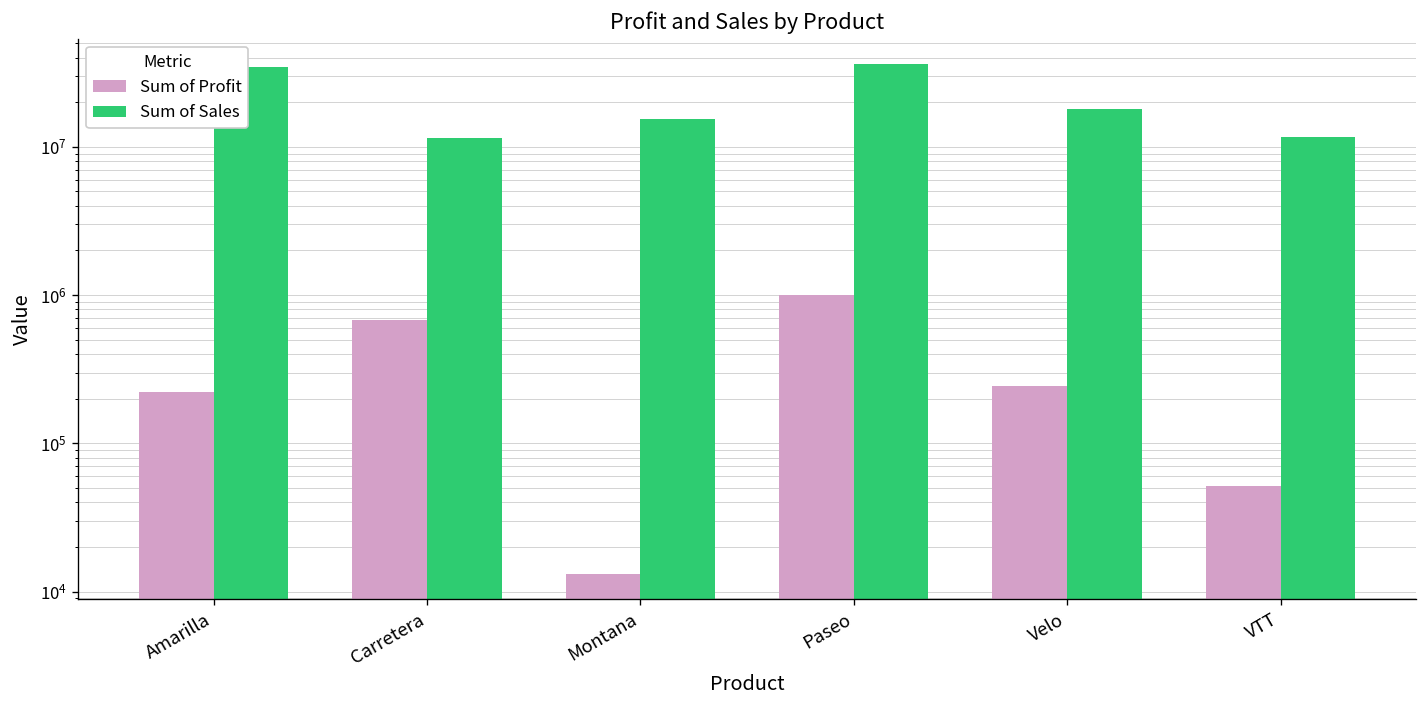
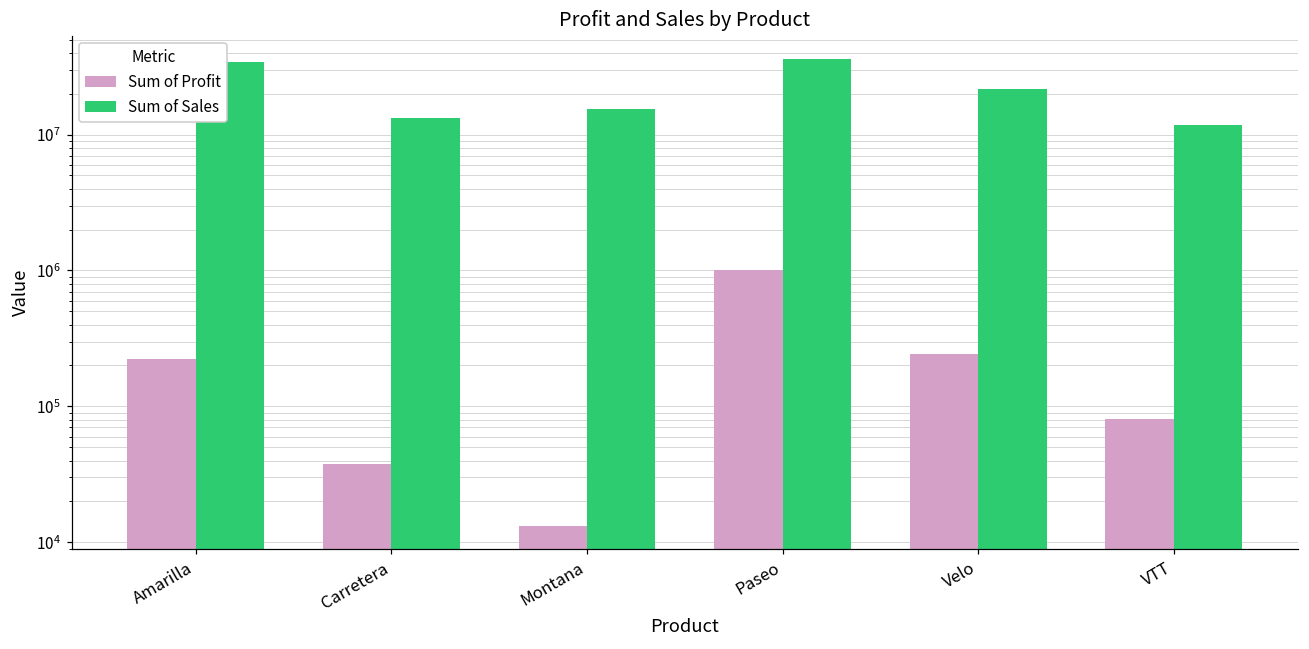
  {
    "Sum of Profit": {
      "Amarilla": 220000,
-     "Carretera": 700000,
+     "Carretera": 38000,
      "Montana": 13000,
      "Paseo": 1000000,
      "Velo": 240000,
-     "VTT": 52000
+     "VTT": 80000
    },
    "Sum of Sales": {
      "Amarilla": 34000000,
-     "Carretera": 11000000,
+     "Carretera": 13000000,
      "Montana": 15000000,
      "Paseo": 36000000,
-     "Velo": 18000000,
+     "Velo": 22000000,
      "VTT": 12000000
    }
  }
